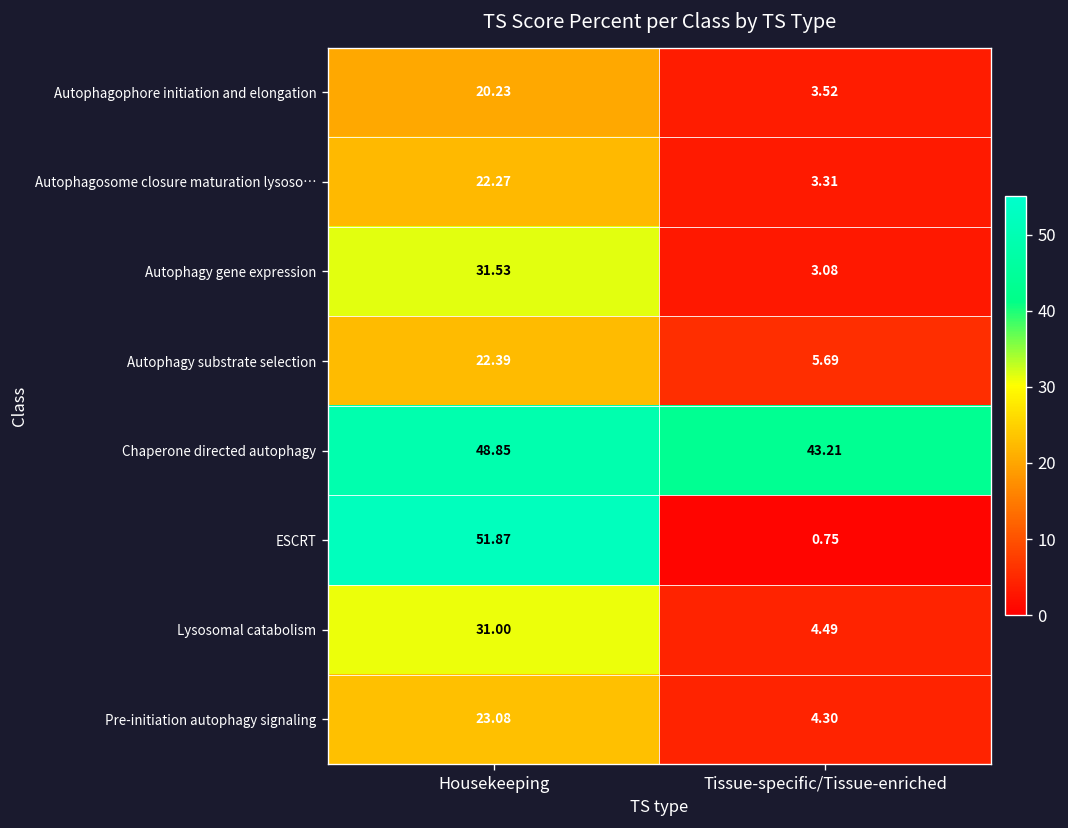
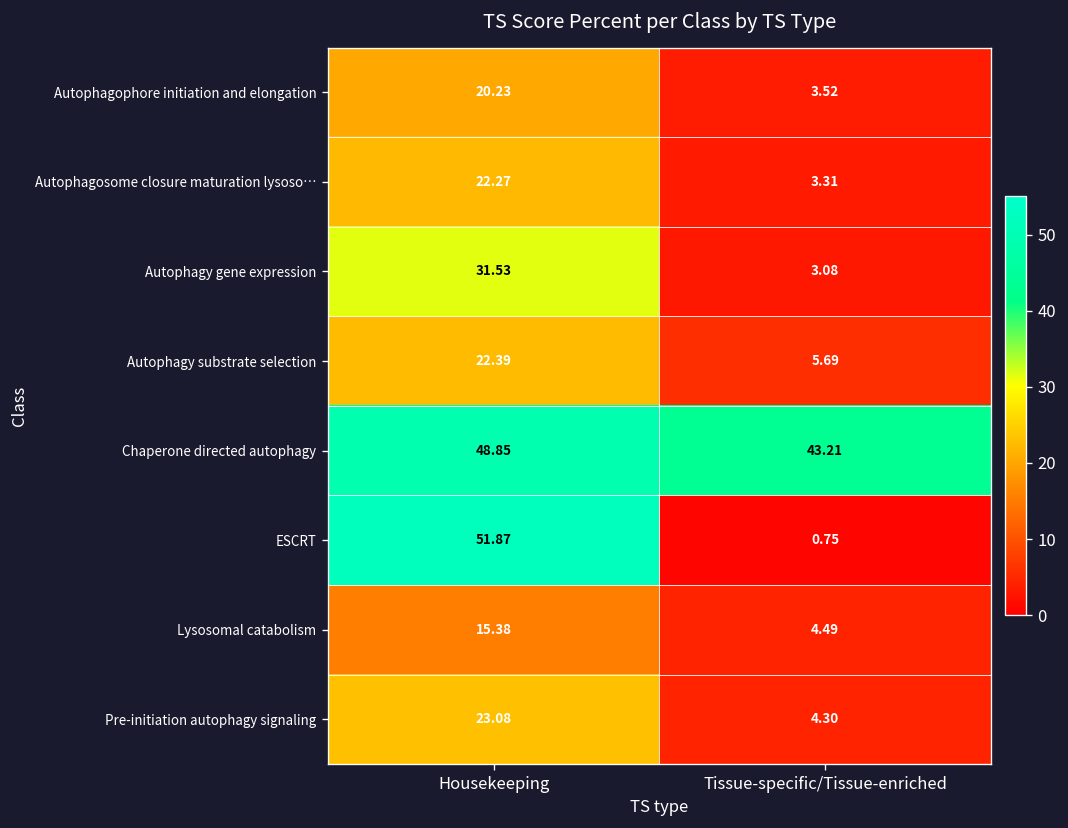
  {
    "Autophagophore initiation and elongation": {
      "Housekeeping": 20.23,
      "Tissue-specific/Tissue-enriched": 3.52
    },
    "Autophagosome closure maturation lysoso…": {
      "Housekeeping": 22.27,
      "Tissue-specific/Tissue-enriched": 3.31
    },
    "Autophagy gene expression": {
      "Housekeeping": 31.53,
      "Tissue-specific/Tissue-enriched": 3.08
    },
    "Autophagy substrate selection": {
      "Housekeeping": 22.39,
      "Tissue-specific/Tissue-enriched": 5.69
    },
    "Chaperone directed autophagy": {
      "Housekeeping": 48.85,
      "Tissue-specific/Tissue-enriched": 43.21
    },
    "ESCRT": {
      "Housekeeping": 51.87,
      "Tissue-specific/Tissue-enriched": 0.75
    },
    "Lysosomal catabolism": {
-     "Housekeeping": 31.00,
+     "Housekeeping": 15.38,
      "Tissue-specific/Tissue-enriched": 4.49
    },
    "Pre-initiation autophagy signaling": {
      "Housekeeping": 23.08,
      "Tissue-specific/Tissue-enriched": 4.30
    }
  }
